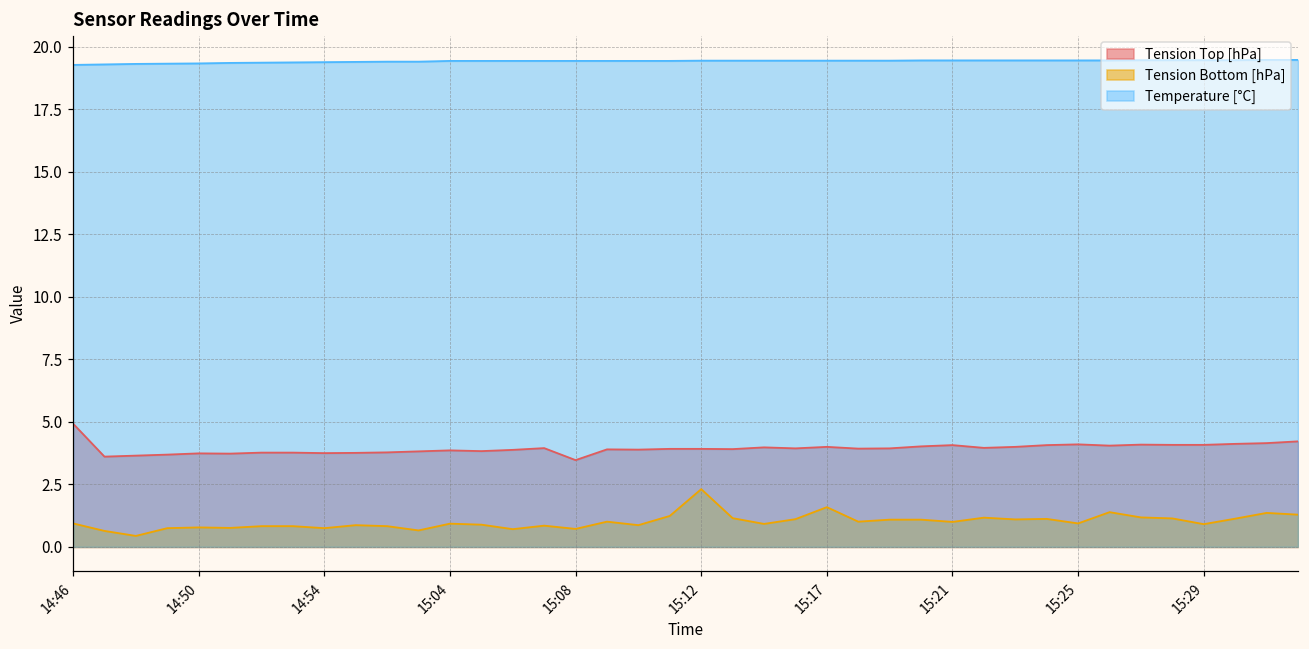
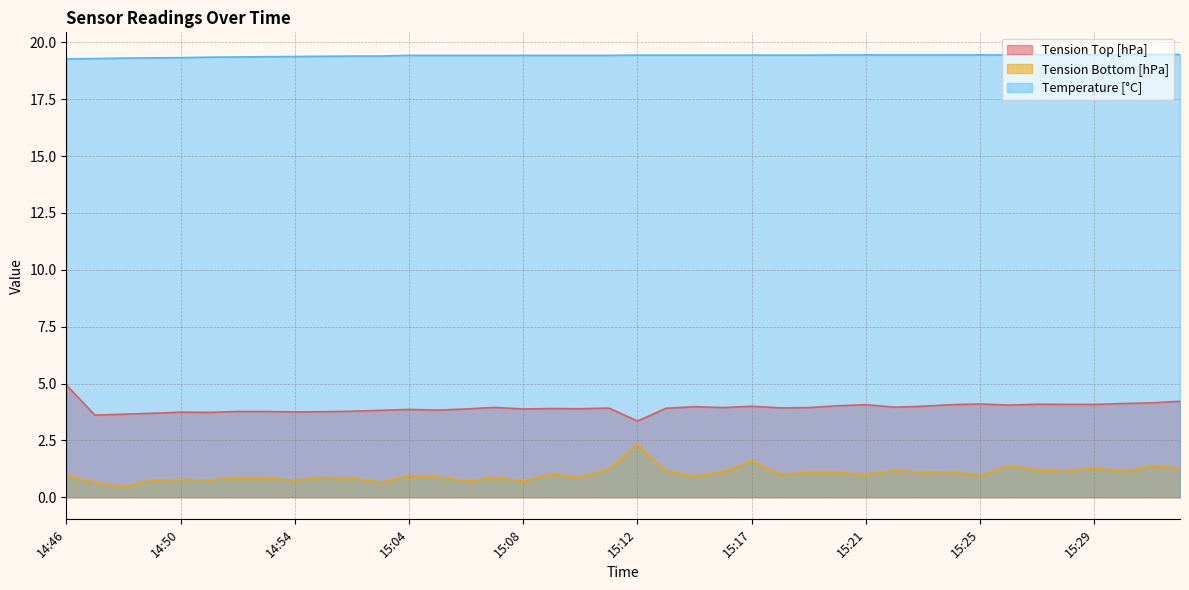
  {
    "Tension Top [hPa]": {
      "14:46": 4.9,
      "14:50": 3.7,
      "14:54": 3.8,
      "15:04": 3.9,
-     "15:08": 3.5,
-     "15:12": 3.9,
+     "15:08": 3.9,
+     "15:12": 3.4,
      "15:17": 4.0,
      "15:21": 4.1,
      "15:25": 4.1,
      "15:29": 4.1
    },
    "Tension Bottom [hPa]": {
      "14:46": 0.9,
      "14:50": 0.8,
      "14:54": 0.8,
      "15:04": 0.9,
      "15:08": 0.7,
      "15:12": 2.3,
      "15:17": 1.6,
      "15:21": 1.0,
      "15:25": 0.9,
-     "15:29": 0.9
+     "15:29": 1.3
    },
    "Temperature [°C]": {
      "14:46": 19.3,
      "14:50": 19.3,
      "14:54": 19.4,
      "15:04": 19.4,
      "15:08": 19.4,
      "15:12": 19.4,
      "15:17": 19.4,
      "15:21": 19.5,
      "15:25": 19.5
    }
  }
